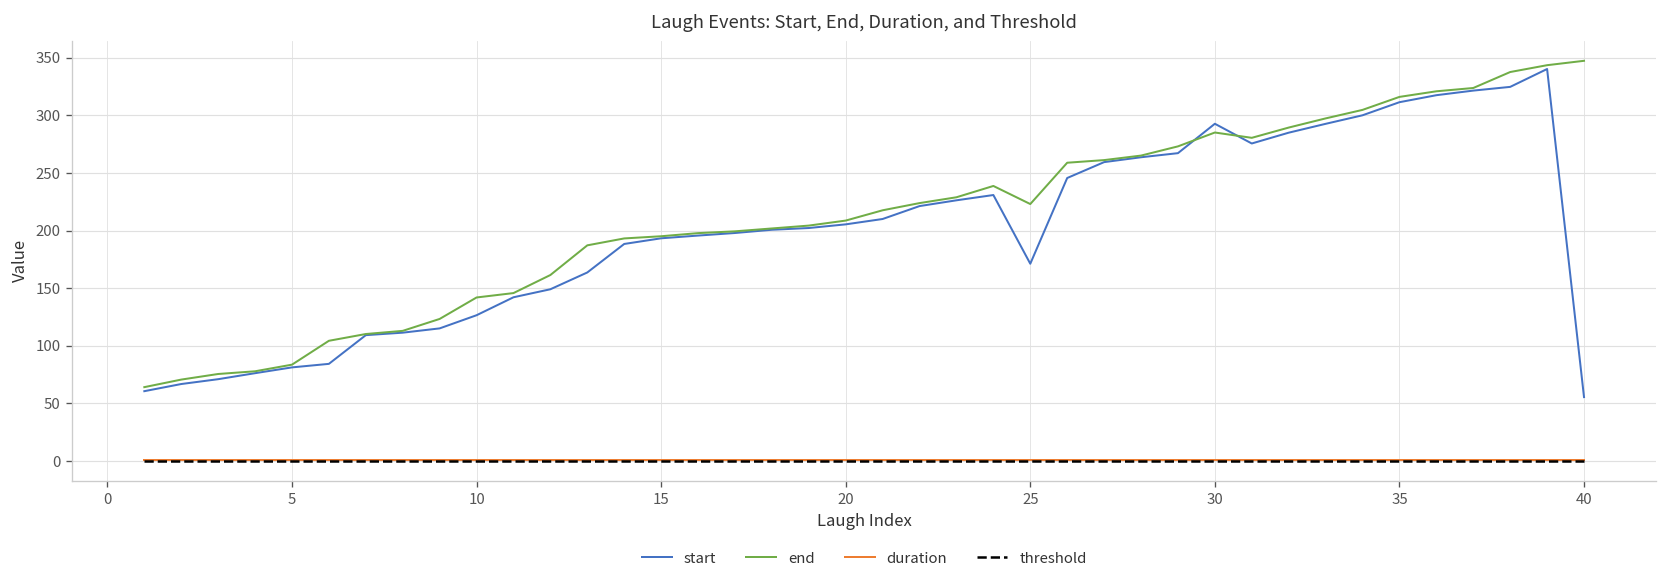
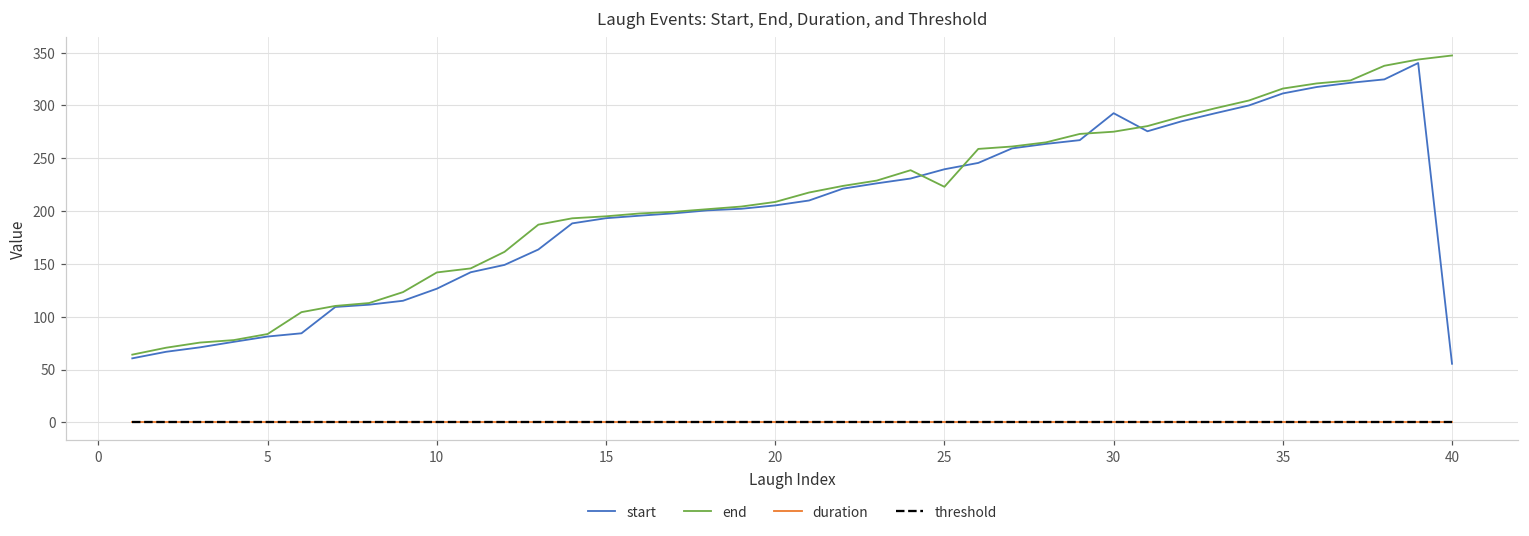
  {
    "start": {
      "10": 130,
      "20": 210,
-     "25": 170,
+     "25": 240,
      "30": 290,
      "35": 310,
      "40": 60
    },
    "end": {
      "10": 140,
      "20": 210,
      "25": 220,
-     "30": 290,
+     "30": 280,
      "35": 320,
      "40": 350
    },
    "threshold": {
      "5": 0,
      "10": 0,
      "15": 0,
      "20": 0,
      "25": 0,
      "30": 0,
      "35": 0,
      "40": 0
    }
  }
